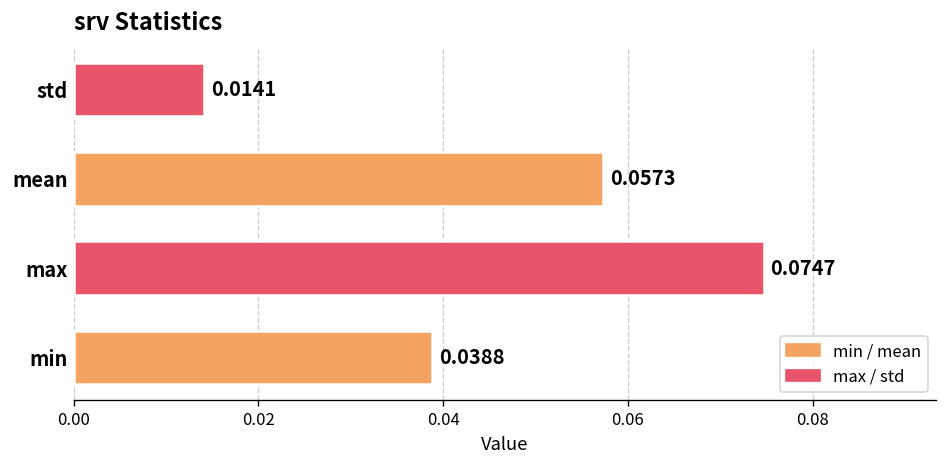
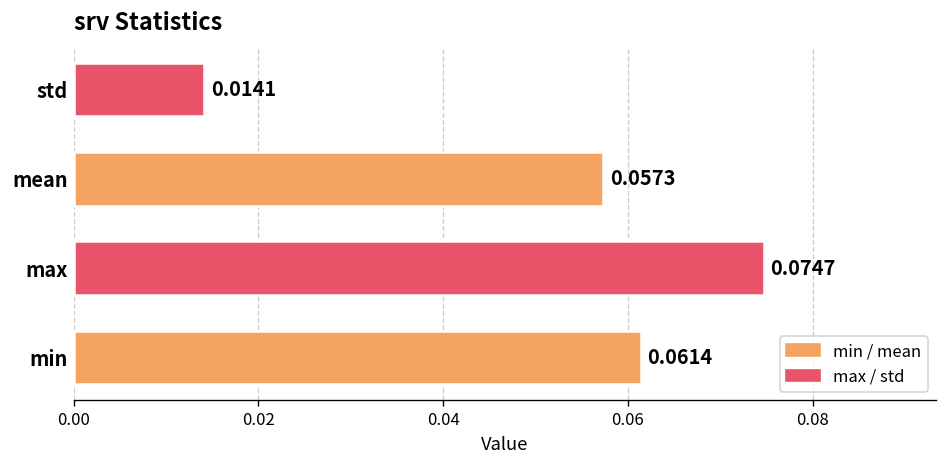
  {
    "std": 0.0141,
    "mean": 0.0573,
    "max": 0.0747,
-   "min": 0.0388
+   "min": 0.0614
  }
